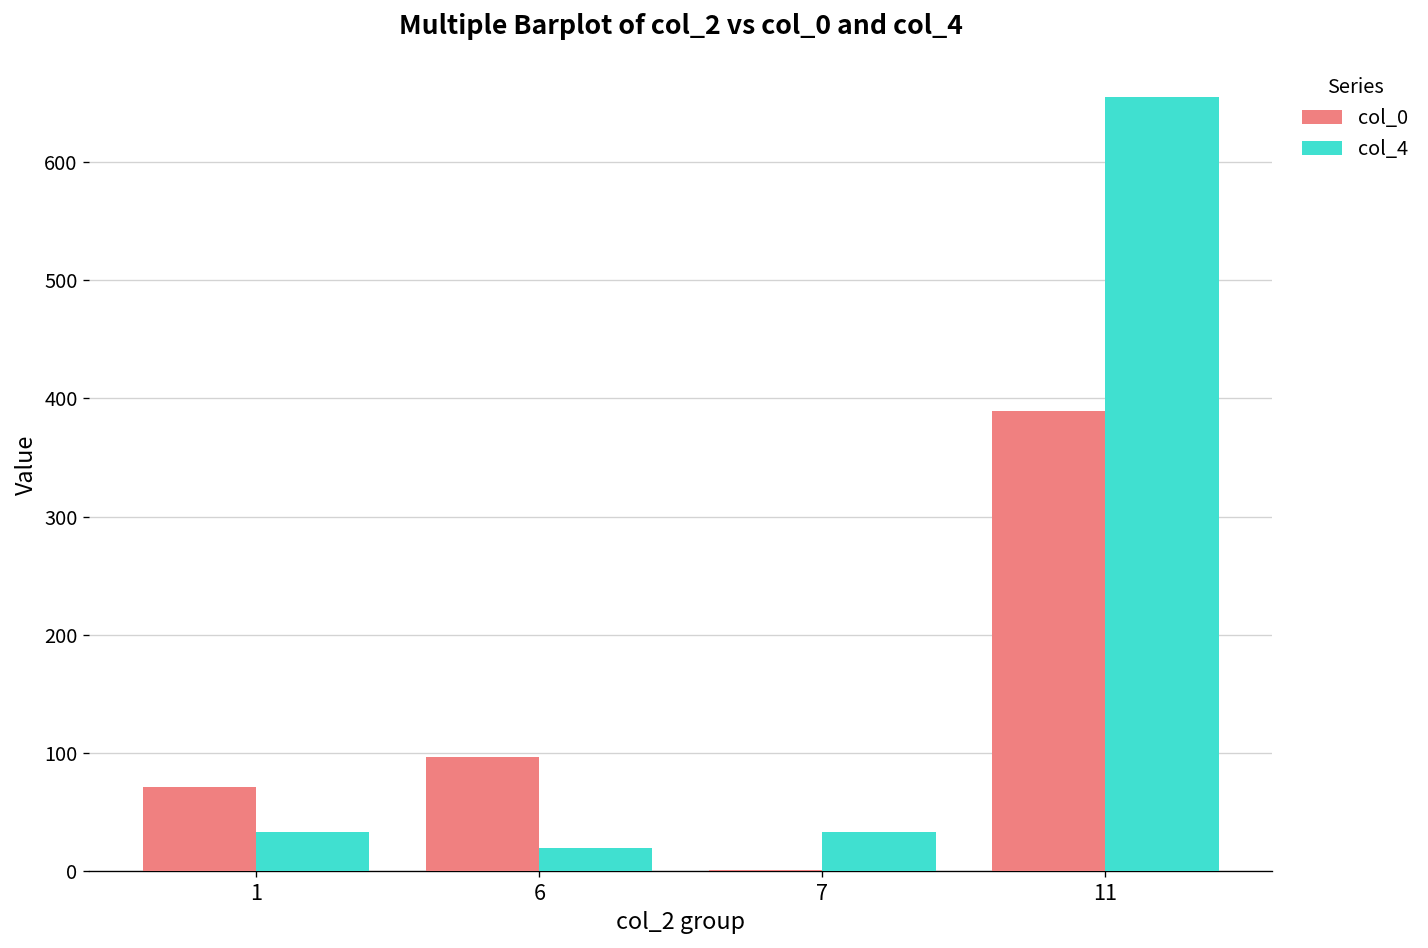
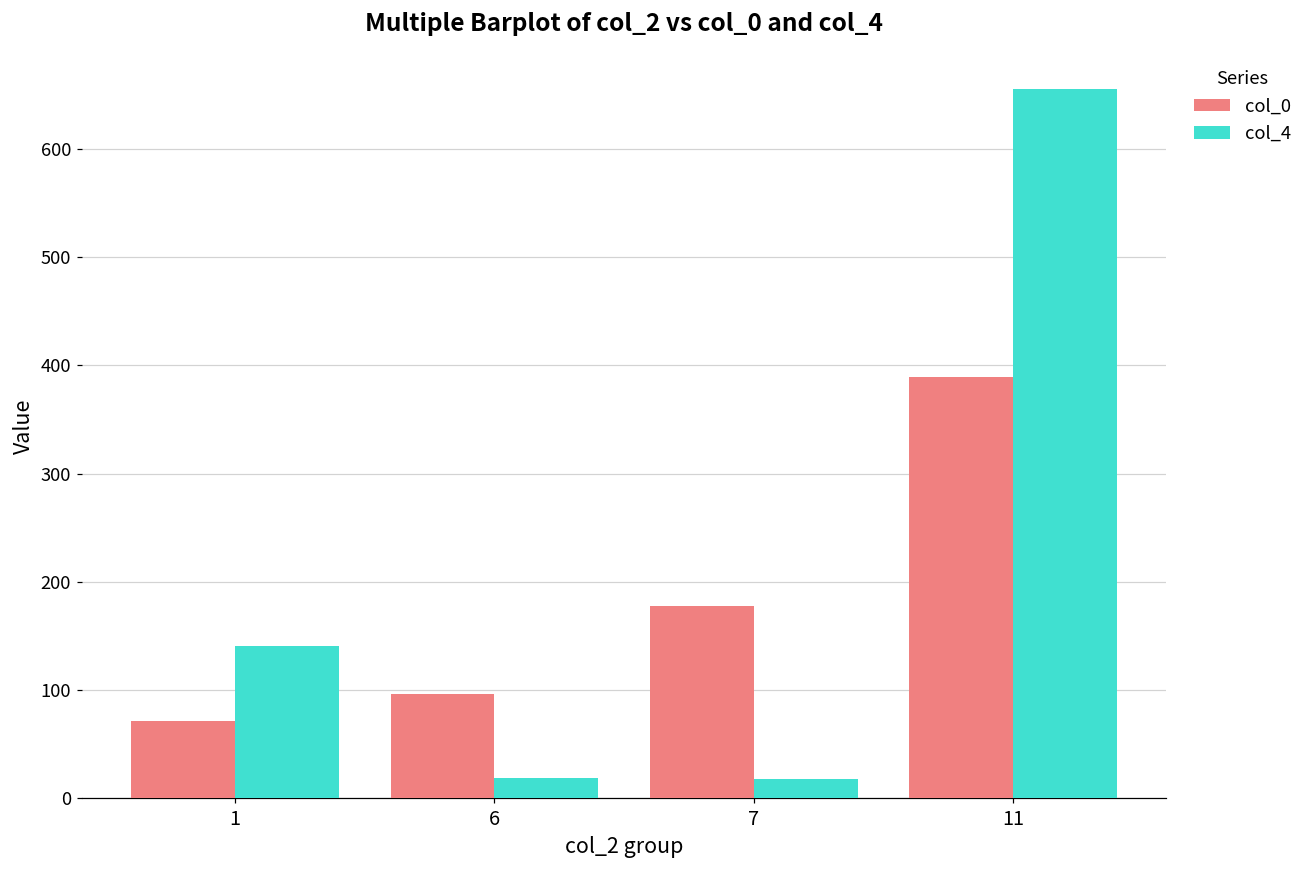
  {
    "col_0": {
      "1": 70,
      "6": 100,
-     "7": 0,
+     "7": 180,
      "11": 390
    },
    "col_4": {
-     "1": 30,
+     "1": 140,
      "6": 20,
-     "7": 30,
+     "7": 20,
      "11": 660
    }
  }
